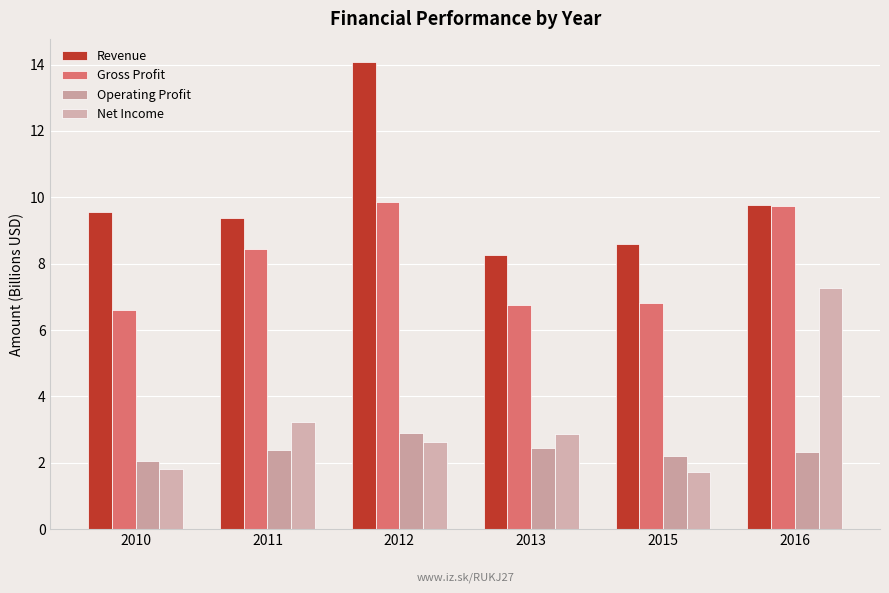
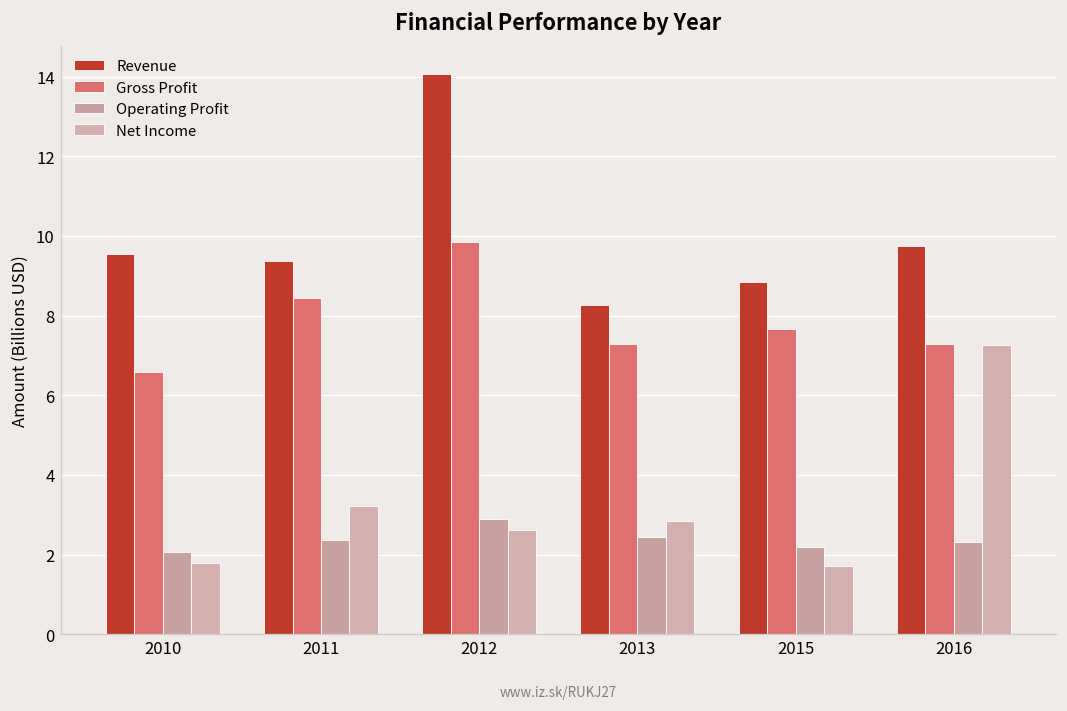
  {
    "Revenue": {
      "2010": 9.6,
      "2011": 9.4,
      "2012": 14.1,
      "2013": 8.3,
-     "2015": 8.6,
+     "2015": 8.8,
      "2016": 9.8
    },
    "Gross Profit": {
      "2010": 6.6,
      "2011": 8.4,
      "2012": 9.9,
-     "2013": 6.8,
-     "2015": 6.8,
-     "2016": 9.7
+     "2013": 7.3,
+     "2015": 7.7,
+     "2016": 7.3
    }
  }
